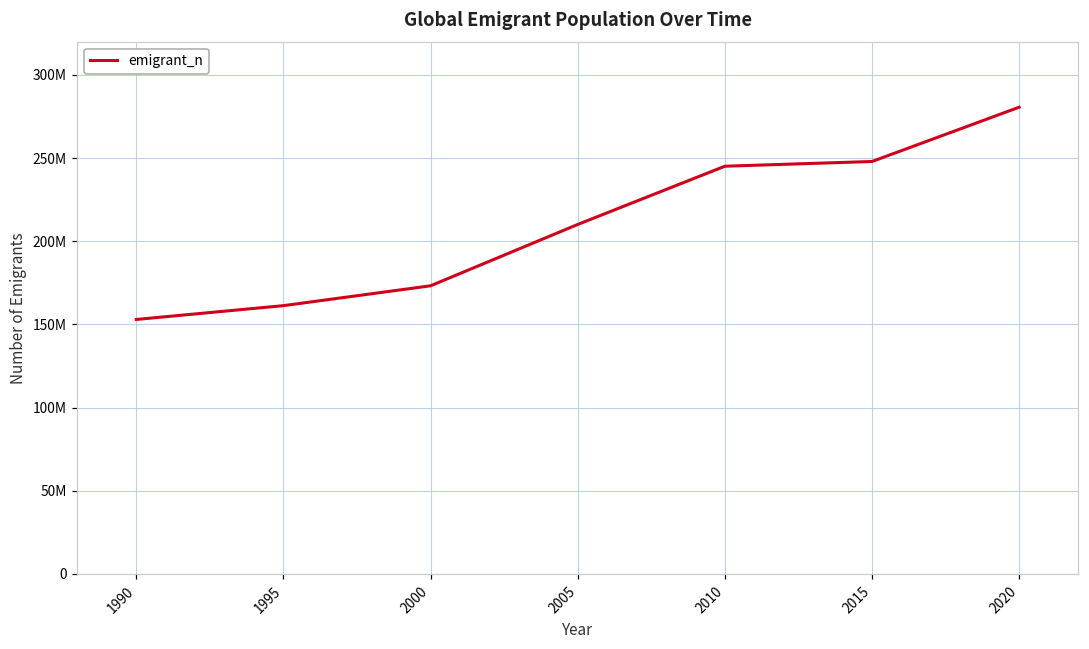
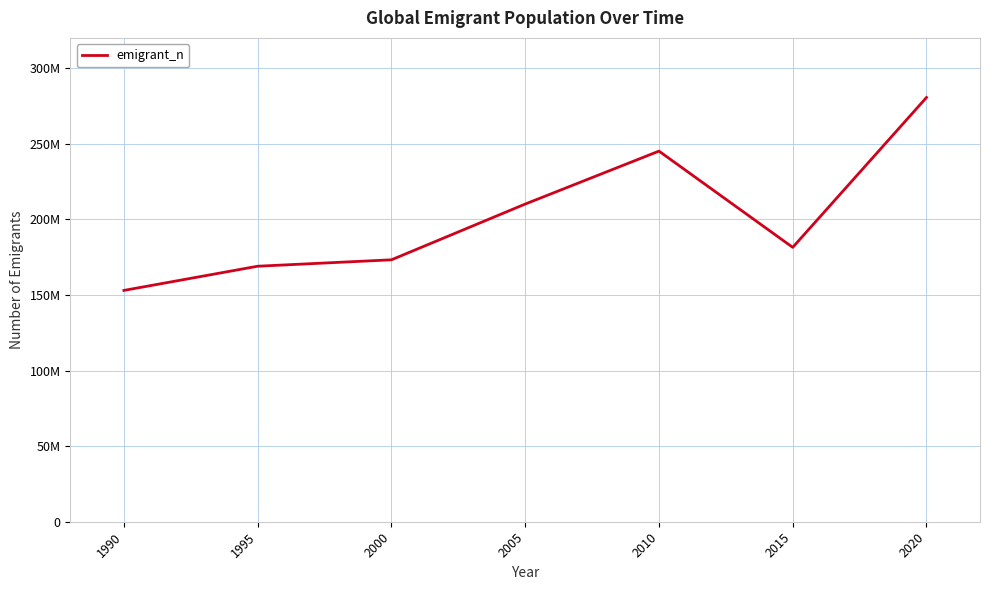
  {
    "1990": 153000000,
-   "1995": 161000000,
+   "1995": 169000000,
    "2000": 173000000,
    "2005": 210000000,
    "2010": 245000000,
-   "2015": 248000000,
+   "2015": 181000000,
    "2020": 281000000
  }
